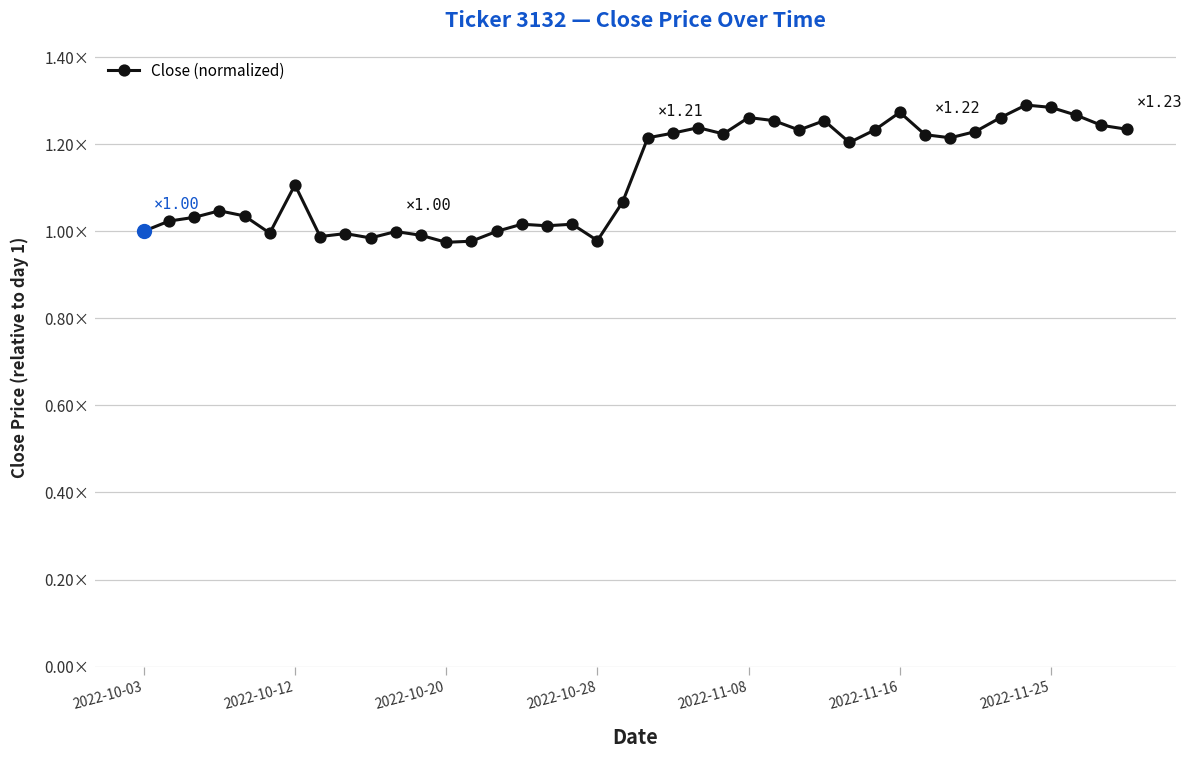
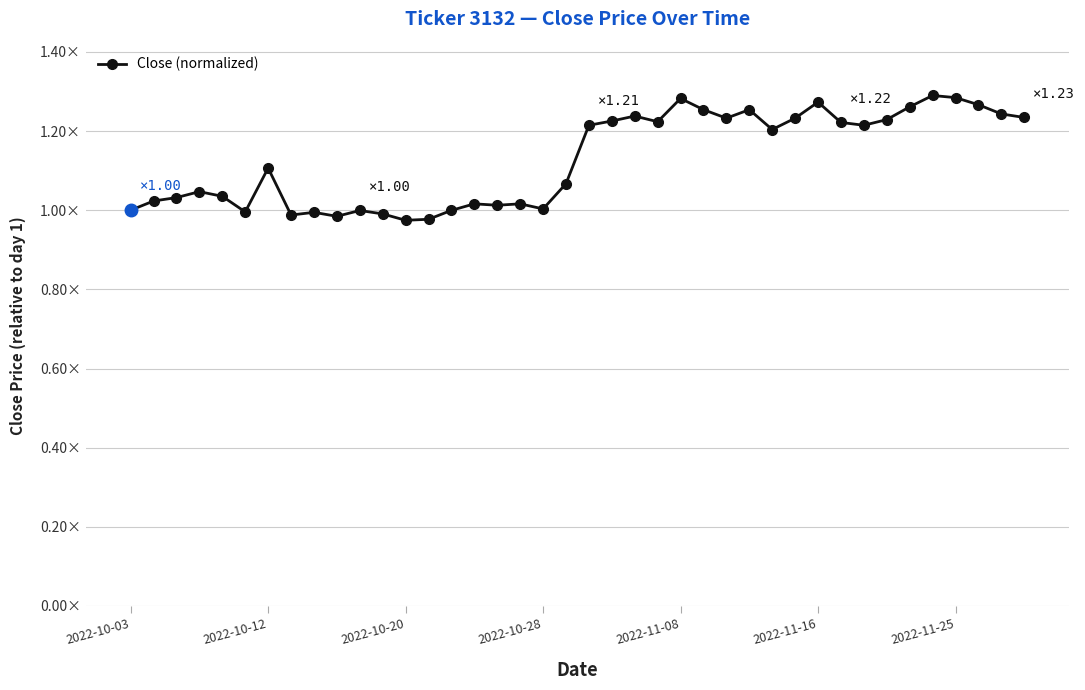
  {
    "Close (normalized)": {
      "2022-10-12": "1.11×",
      "2022-10-20": "0.97×",
-     "2022-10-28": "0.98×",
-     "2022-11-08": "1.26×",
+     "2022-10-28": "1.00×",
+     "2022-11-08": "1.28×",
      "2022-11-16": "1.27×",
      "2022-11-25": "1.28×"
    }
  }
